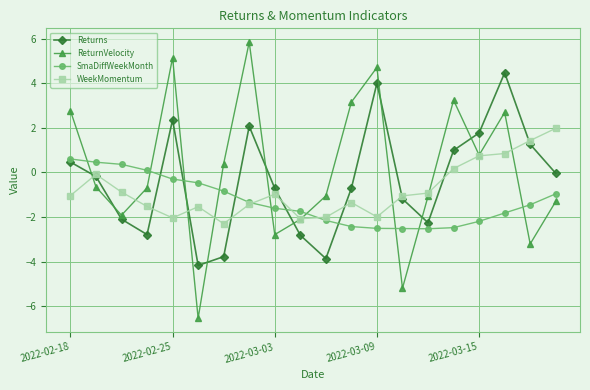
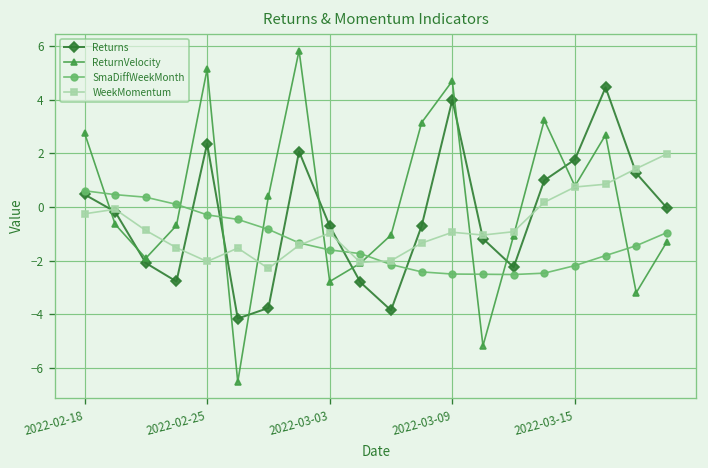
  {
    "WeekMomentum": {
-     "2022-02-18": -1.0,
+     "2022-02-18": -0.3,
      "2022-02-25": -2.0,
      "2022-03-03": -1.0,
-     "2022-03-09": -2.0
+     "2022-03-09": -0.9
    }
  }
